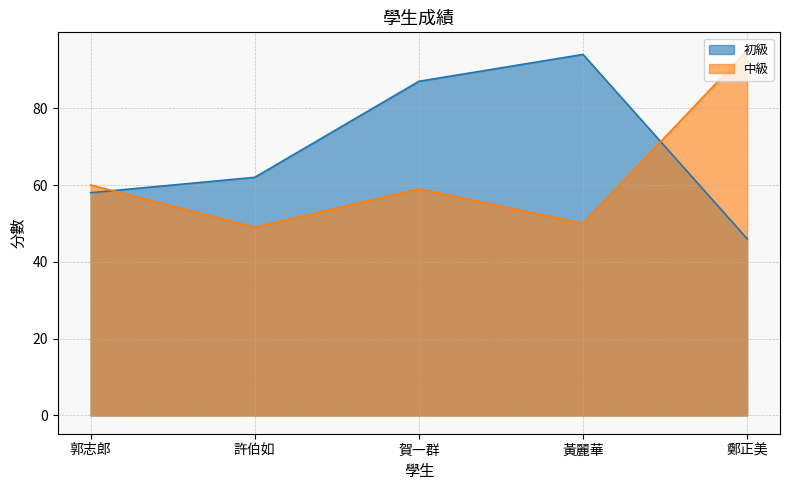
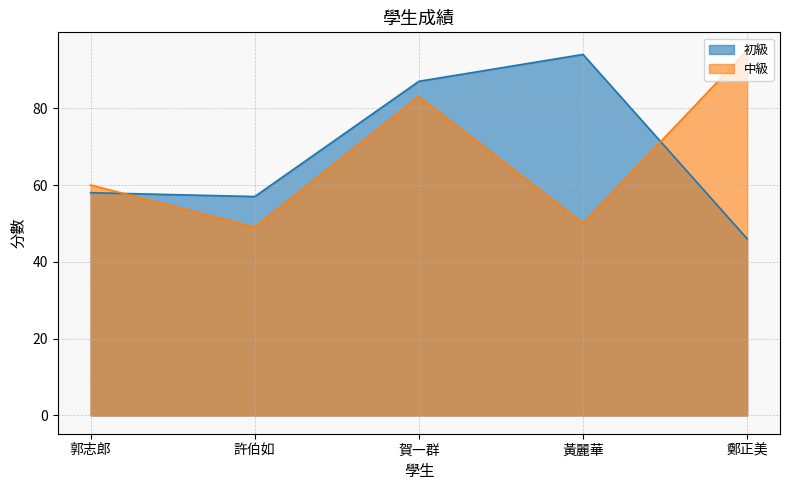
  {
    "初級": {
      "郭志郎": 58,
-     "許伯如": 62,
+     "許伯如": 57,
      "賀一群": 87,
      "黃麗華": 94,
      "鄭正美": 46
    },
    "中級": {
      "郭志郎": 60,
      "許伯如": 49,
-     "賀一群": 59,
+     "賀一群": 83,
      "黃麗華": 50
    }
  }
